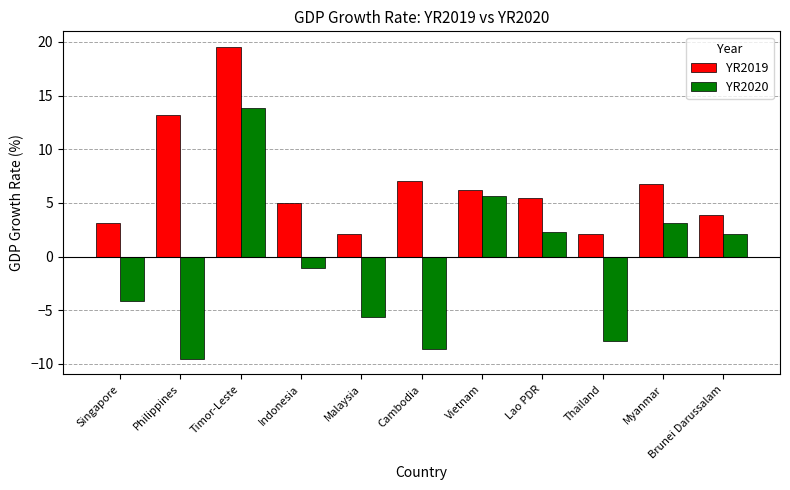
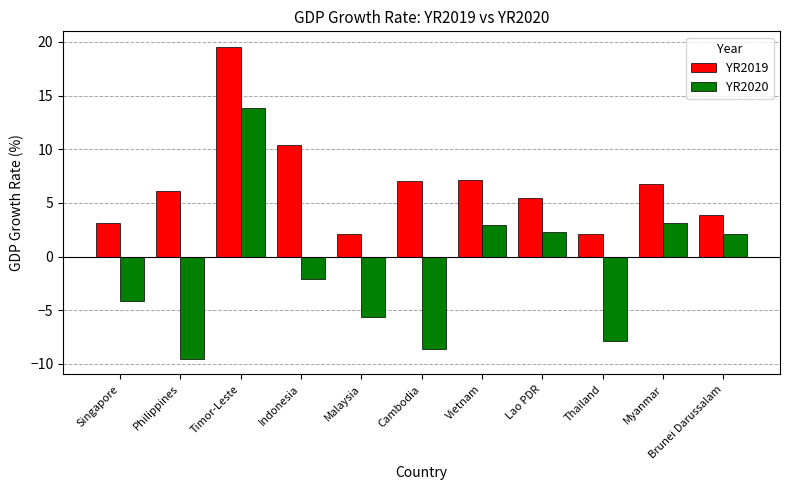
  {
    "YR2019": {
      "Singapore": 3.1,
-     "Philippines": 13.2,
+     "Philippines": 6.1,
      "Timor-Leste": 19.5,
-     "Indonesia": 5.0,
+     "Indonesia": 10.4,
      "Malaysia": 2.1,
      "Cambodia": 7.1,
-     "Vietnam": 6.2,
+     "Vietnam": 7.2,
      "Lao PDR": 5.5,
      "Thailand": 2.2,
      "Myanmar": 6.8,
      "Brunei Darussalam": 3.9
    },
    "YR2020": {
      "Singapore": -4.1,
      "Philippines": -9.5,
      "Timor-Leste": 13.8,
-     "Indonesia": -1.1,
+     "Indonesia": -2.1,
      "Malaysia": -5.7,
      "Cambodia": -8.6,
-     "Vietnam": 5.7,
+     "Vietnam": 2.9,
      "Lao PDR": 2.3,
      "Thailand": -7.9,
      "Myanmar": 3.2,
      "Brunei Darussalam": 2.1
    }
  }
